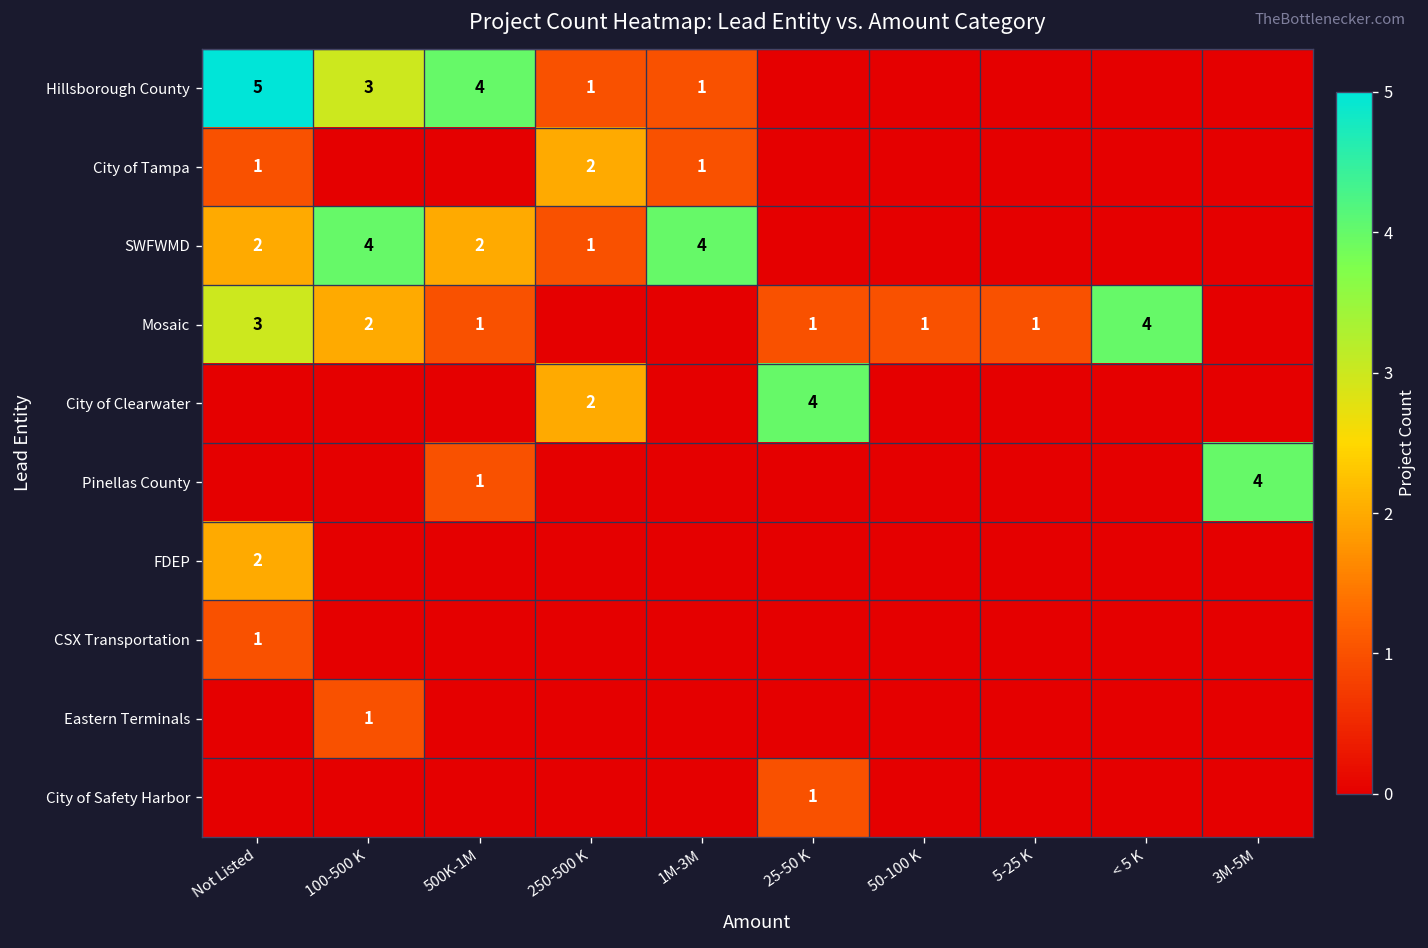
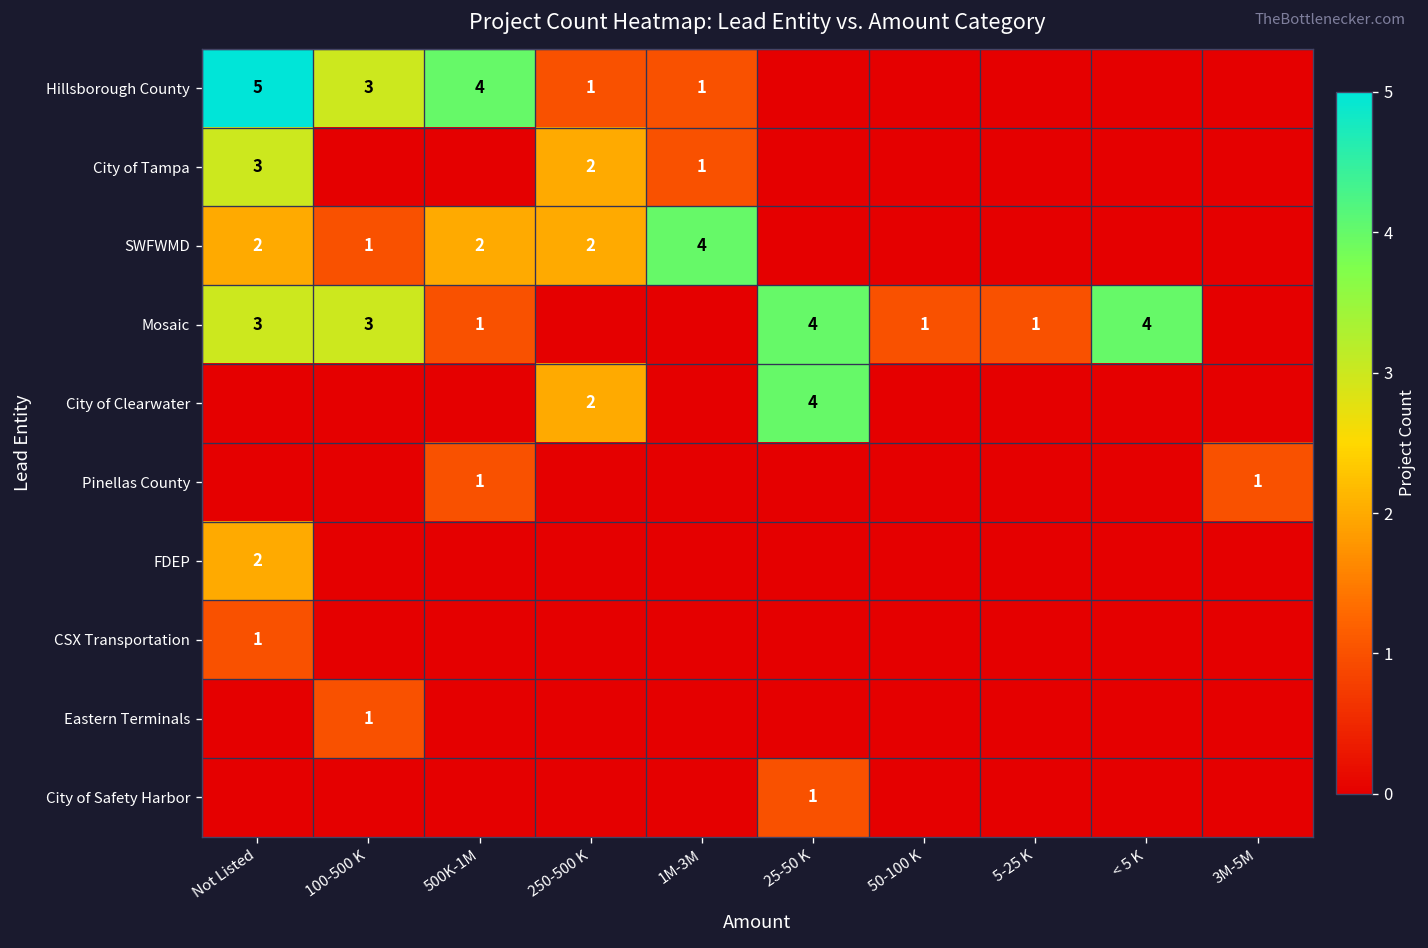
  {
    "Hillsborough County": {
      "Not Listed": 5,
      "100-500 K": 3,
      "500K-1M": 4,
      "250-500 K": 1,
      "1M-3M": 1
    },
    "City of Tampa": {
-     "Not Listed": 1,
+     "Not Listed": 3,
      "250-500 K": 2,
      "1M-3M": 1
    },
    "SWFWMD": {
      "Not Listed": 2,
-     "100-500 K": 4,
+     "100-500 K": 1,
      "500K-1M": 2,
-     "250-500 K": 1,
+     "250-500 K": 2,
      "1M-3M": 4
    },
    "Mosaic": {
      "Not Listed": 3,
-     "100-500 K": 2,
+     "100-500 K": 3,
      "500K-1M": 1,
-     "25-50 K": 1,
+     "25-50 K": 4,
      "50-100 K": 1,
      "5-25 K": 1,
      "< 5 K": 4
    },
    "City of Clearwater": {
      "250-500 K": 2,
      "25-50 K": 4
    },
    "Pinellas County": {
      "500K-1M": 1,
-     "3M-5M": 4
+     "3M-5M": 1
    },
    "FDEP": {
      "Not Listed": 2
    },
    "CSX Transportation": {
      "Not Listed": 1
    },
    "Eastern Terminals": {
      "100-500 K": 1
    },
    "City of Safety Harbor": {
      "25-50 K": 1
    }
  }
